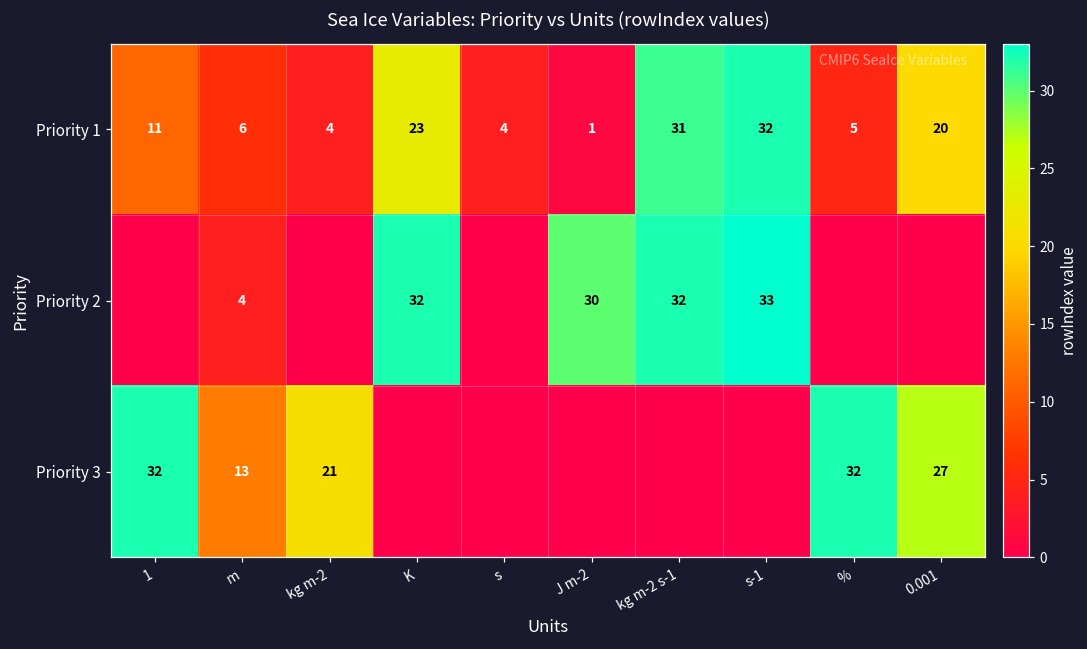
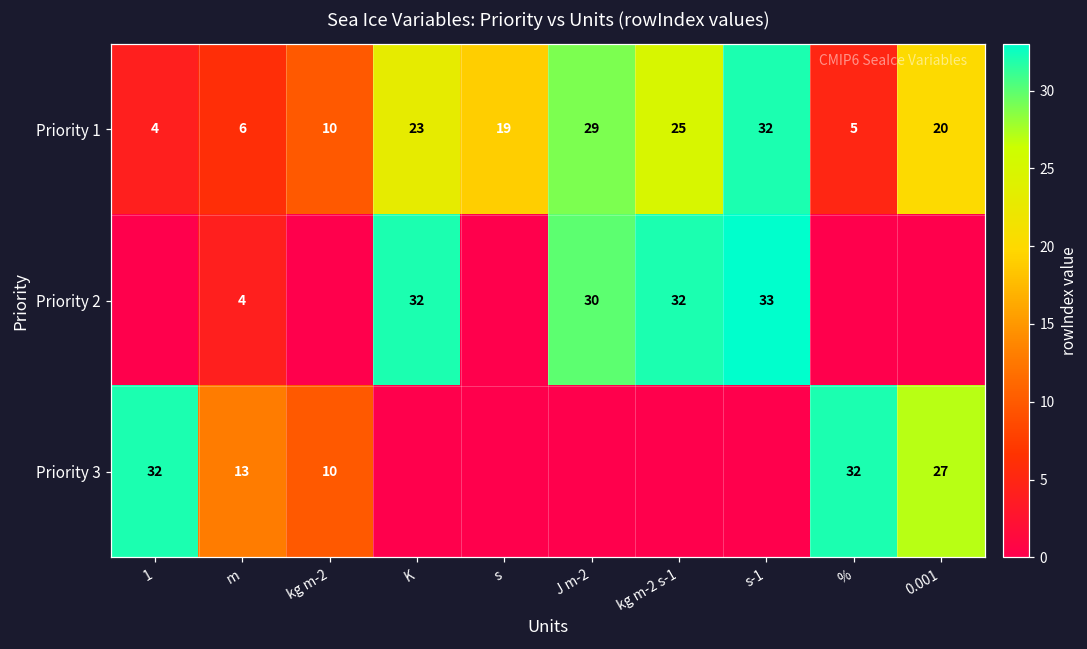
  {
    "Priority 1": {
-     "1": 11,
+     "1": 4,
      "m": 6,
-     "kg m-2": 4,
+     "kg m-2": 10,
      "K": 23,
-     "s": 4,
-     "J m-2": 1,
-     "kg m-2 s-1": 31,
+     "s": 19,
+     "J m-2": 29,
+     "kg m-2 s-1": 25,
      "s-1": 32,
      "0.001": 20
    },
    "Priority 2": {
      "m": 4,
      "K": 32,
      "J m-2": 30,
      "kg m-2 s-1": 32,
      "s-1": 33
    },
    "Priority 3": {
      "1": 32,
      "m": 13,
-     "kg m-2": 21,
+     "kg m-2": 10,
      "%": 32,
      "0.001": 27
    }
  }
